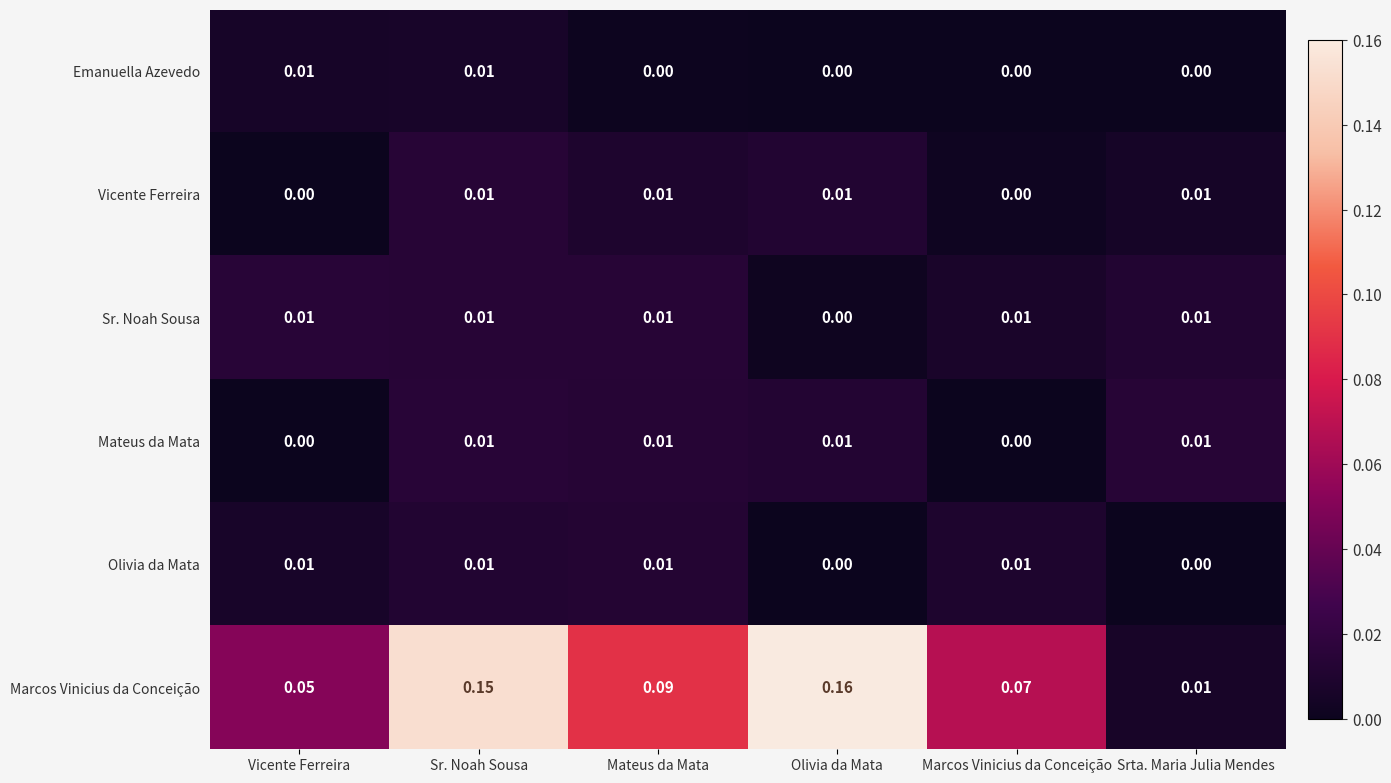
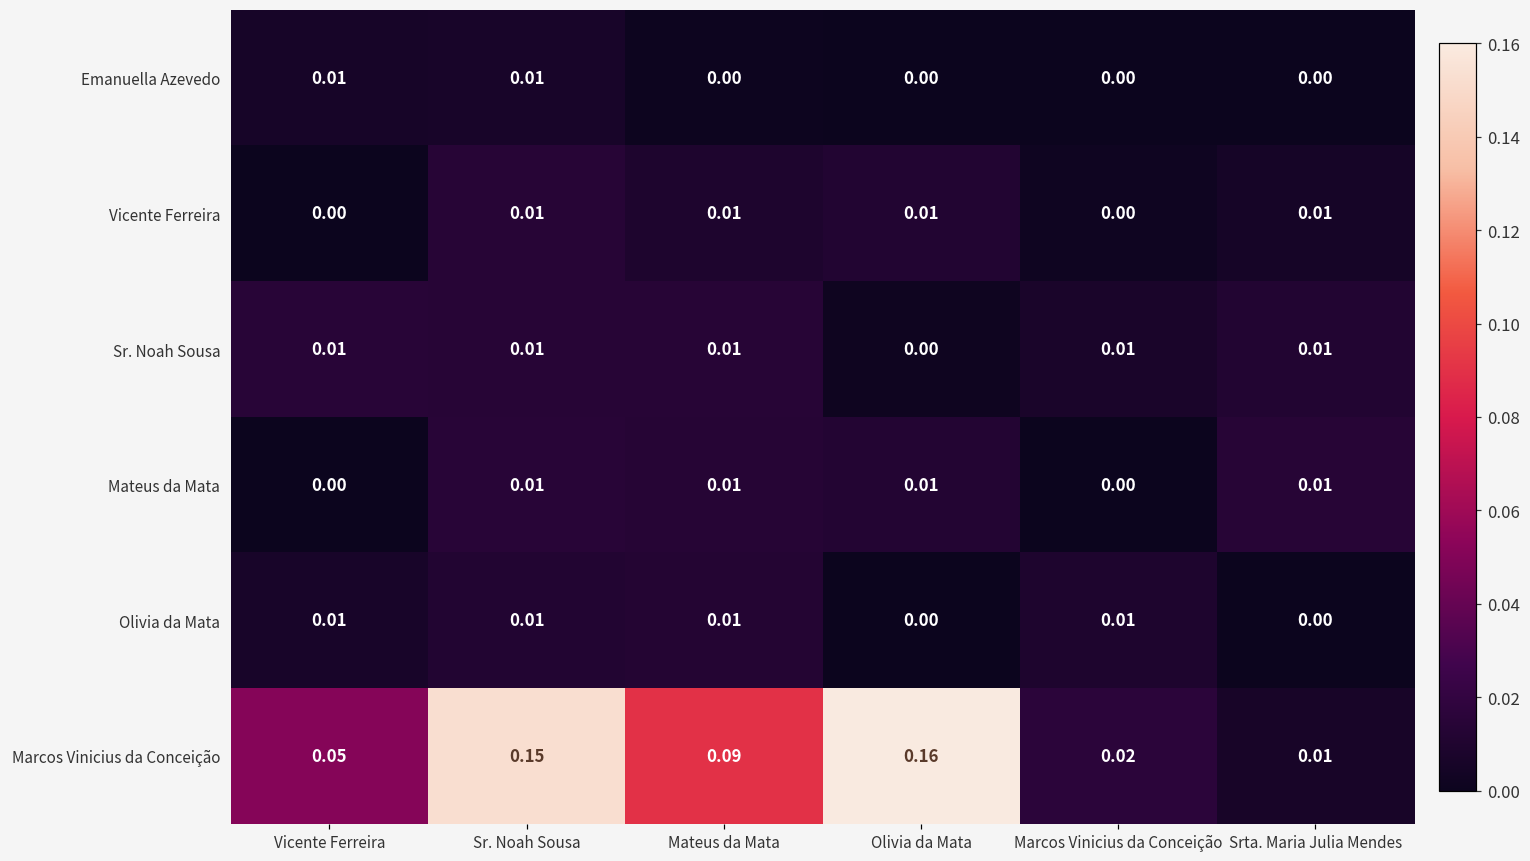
  {
    "Emanuella Azevedo": {
      "Vicente Ferreira": 0.01,
      "Sr. Noah Sousa": 0.01,
      "Mateus da Mata": 0.00,
      "Olivia da Mata": 0.00,
      "Marcos Vinicius da Conceição": 0.00,
      "Srta. Maria Julia Mendes": 0.00
    },
    "Vicente Ferreira": {
      "Vicente Ferreira": 0.00,
      "Sr. Noah Sousa": 0.01,
      "Mateus da Mata": 0.01,
      "Olivia da Mata": 0.01,
      "Marcos Vinicius da Conceição": 0.00,
      "Srta. Maria Julia Mendes": 0.01
    },
    "Sr. Noah Sousa": {
      "Vicente Ferreira": 0.01,
      "Sr. Noah Sousa": 0.01,
      "Mateus da Mata": 0.01,
      "Olivia da Mata": 0.00,
      "Marcos Vinicius da Conceição": 0.01,
      "Srta. Maria Julia Mendes": 0.01
    },
    "Mateus da Mata": {
      "Vicente Ferreira": 0.00,
      "Sr. Noah Sousa": 0.01,
      "Mateus da Mata": 0.01,
      "Olivia da Mata": 0.01,
      "Marcos Vinicius da Conceição": 0.00,
      "Srta. Maria Julia Mendes": 0.01
    },
    "Olivia da Mata": {
      "Vicente Ferreira": 0.01,
      "Sr. Noah Sousa": 0.01,
      "Mateus da Mata": 0.01,
      "Olivia da Mata": 0.00,
      "Marcos Vinicius da Conceição": 0.01,
      "Srta. Maria Julia Mendes": 0.00
    },
    "Marcos Vinicius da Conceição": {
      "Vicente Ferreira": 0.05,
      "Sr. Noah Sousa": 0.15,
      "Mateus da Mata": 0.09,
      "Olivia da Mata": 0.16,
-     "Marcos Vinicius da Conceição": 0.07,
+     "Marcos Vinicius da Conceição": 0.02,
      "Srta. Maria Julia Mendes": 0.01
    }
  }
